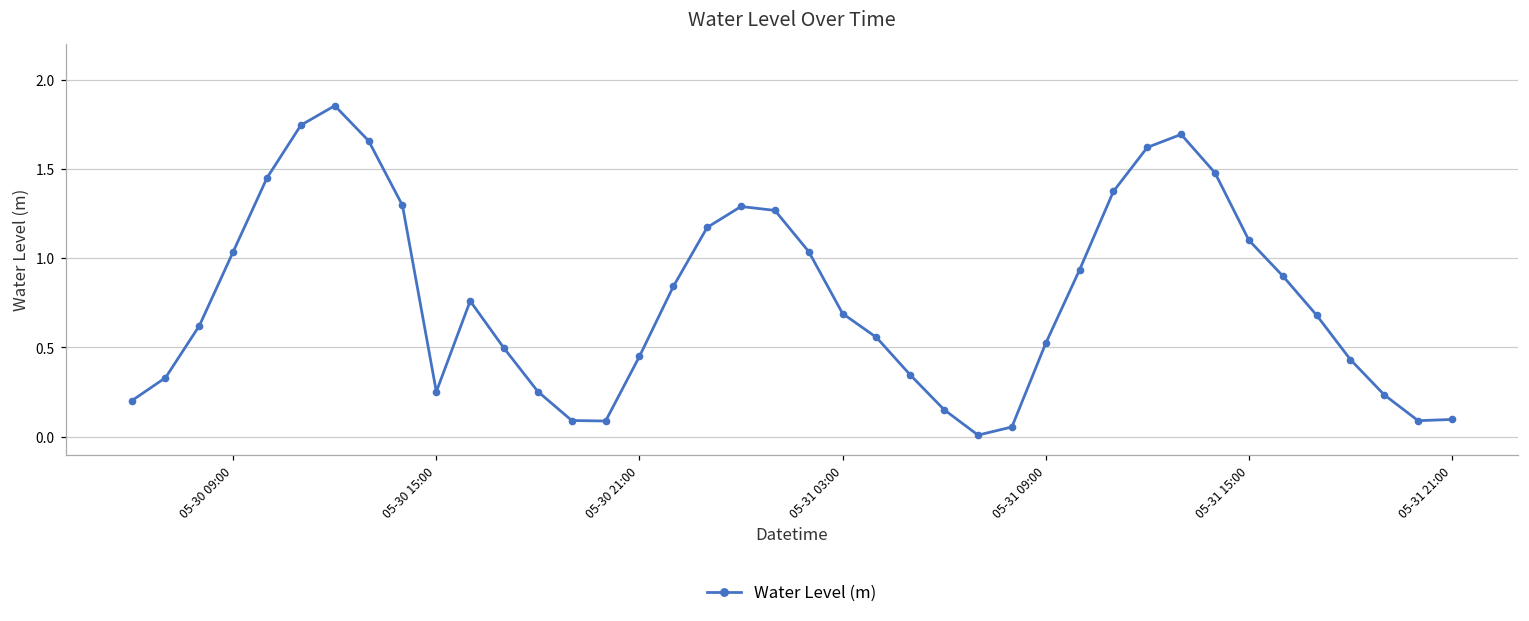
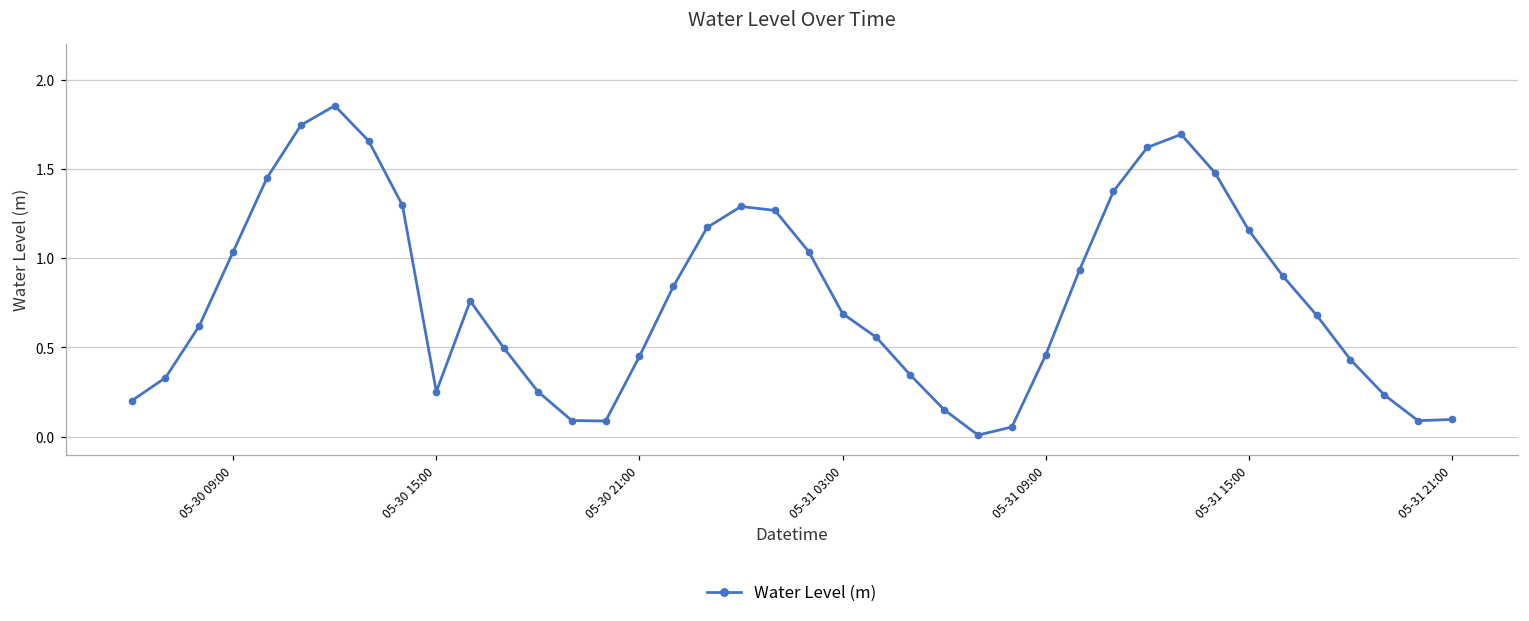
  {
    "05-30 09:00": 1.04,
    "05-30 15:00": 0.25,
    "05-30 21:00": 0.45,
    "05-31 03:00": 0.69,
-   "05-31 09:00": 0.52,
-   "05-31 15:00": 1.10,
+   "05-31 09:00": 0.46,
+   "05-31 15:00": 1.16,
    "05-31 21:00": 0.10
  }
